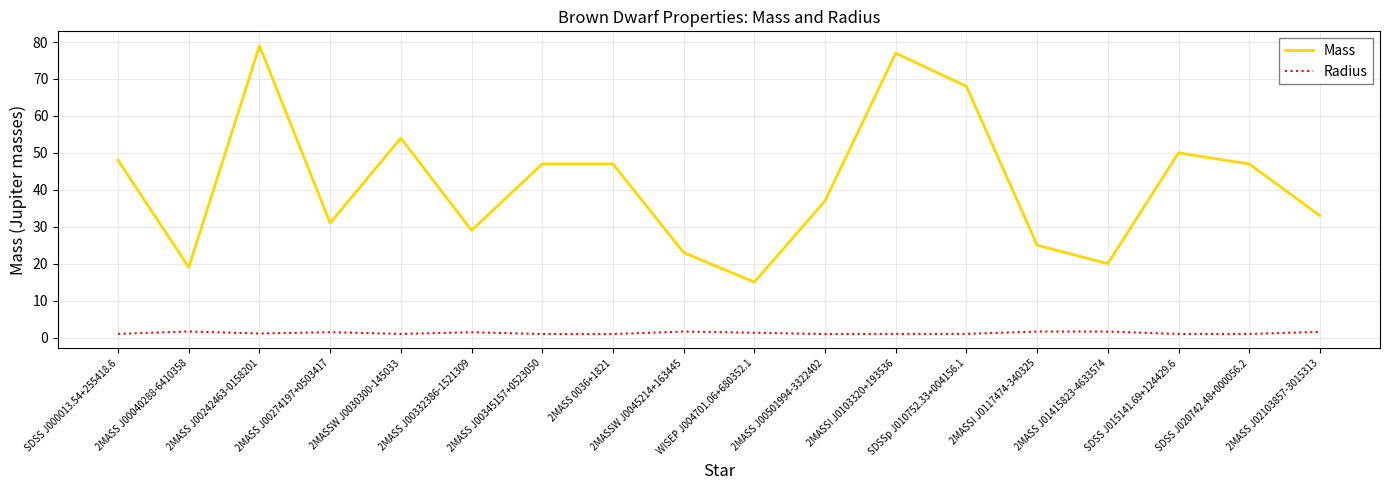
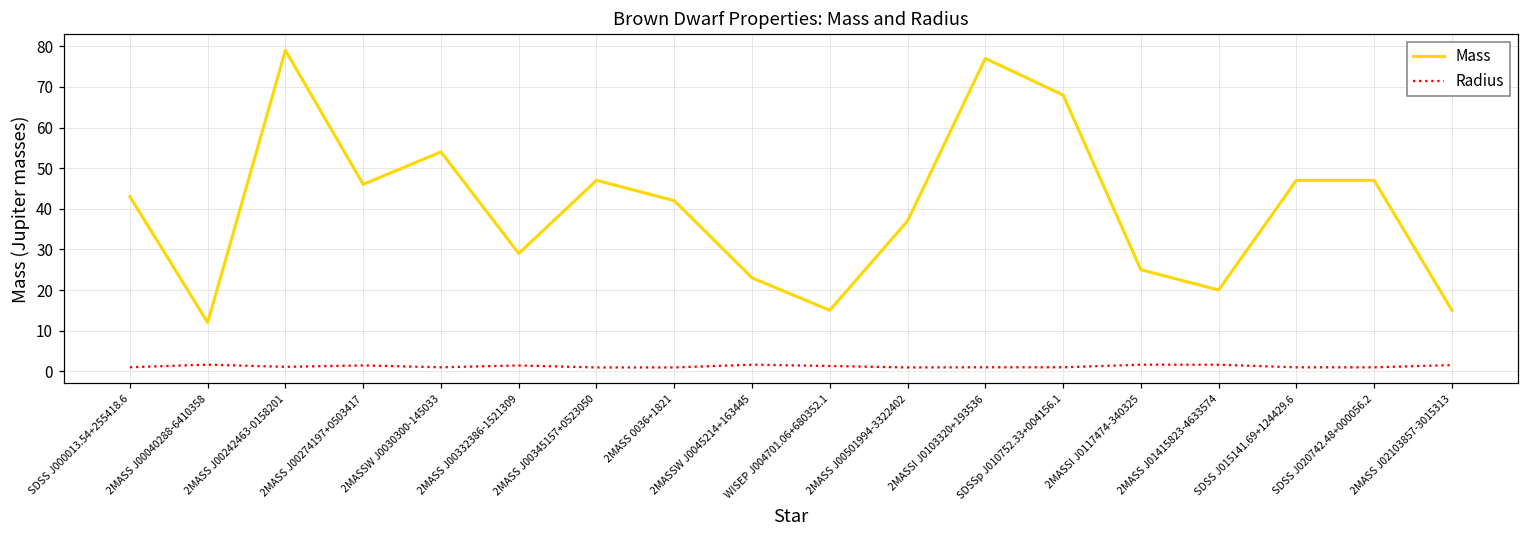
  {
    "Mass": {
-     "SDSS J000013.54+255418.6": 48,
-     "2MASS J00040288-6410358": 19,
+     "SDSS J000013.54+255418.6": 43,
+     "2MASS J00040288-6410358": 12,
      "2MASS J00242463-0158201": 79,
-     "2MASS J00274197+0503417": 31,
+     "2MASS J00274197+0503417": 46,
      "2MASSW J0030300-145033": 54,
      "2MASS J00332386-1521309": 29,
      "2MASS J00345157+0523050": 47,
-     "2MASS 0036+1821": 47,
+     "2MASS 0036+1821": 42,
      "2MASSW J0045214+163445": 23,
      "WISEP J004701.06+680352.1": 15,
      "2MASS J00501994-3322402": 37,
      "2MASSI J0103320+193536": 77,
      "SDSSp J010752.33+004156.1": 68,
      "2MASSI J0117474-340325": 25,
      "2MASS J01415823-4633574": 20,
-     "SDSS J015141.69+124429.6": 50,
+     "SDSS J015141.69+124429.6": 47,
      "SDSS J020742.48+000056.2": 47,
-     "2MASS J02103857-3015313": 33
+     "2MASS J02103857-3015313": 15
    },
    "Radius": {
      "SDSS J000013.54+255418.6": 1,
      "2MASS J00040288-6410358": 2,
      "2MASS J00242463-0158201": 1,
      "2MASS J00274197+0503417": 1,
      "2MASSW J0030300-145033": 1,
      "2MASS J00332386-1521309": 1,
      "2MASS J00345157+0523050": 1,
      "2MASS 0036+1821": 1,
      "2MASSW J0045214+163445": 2,
      "WISEP J004701.06+680352.1": 1,
      "2MASS J00501994-3322402": 1,
      "2MASSI J0103320+193536": 1,
      "SDSSp J010752.33+004156.1": 1,
      "2MASSI J0117474-340325": 2,
      "2MASS J01415823-4633574": 2,
      "SDSS J015141.69+124429.6": 1,
      "SDSS J020742.48+000056.2": 1,
      "2MASS J02103857-3015313": 2
    }
  }
